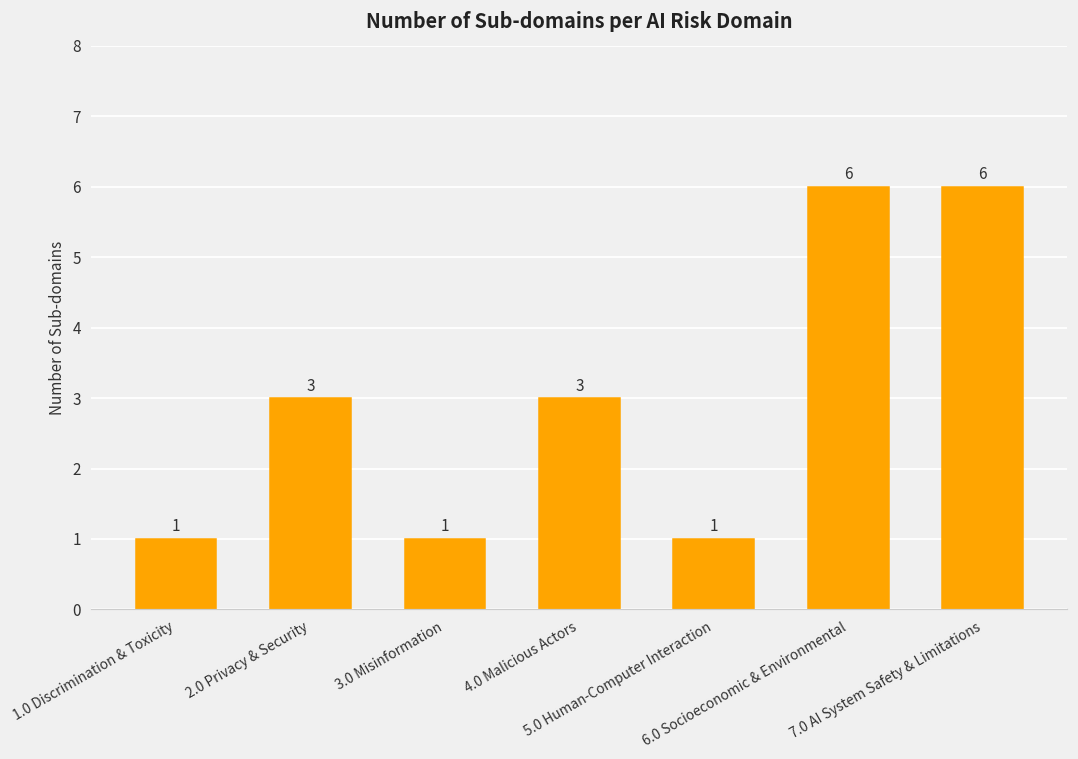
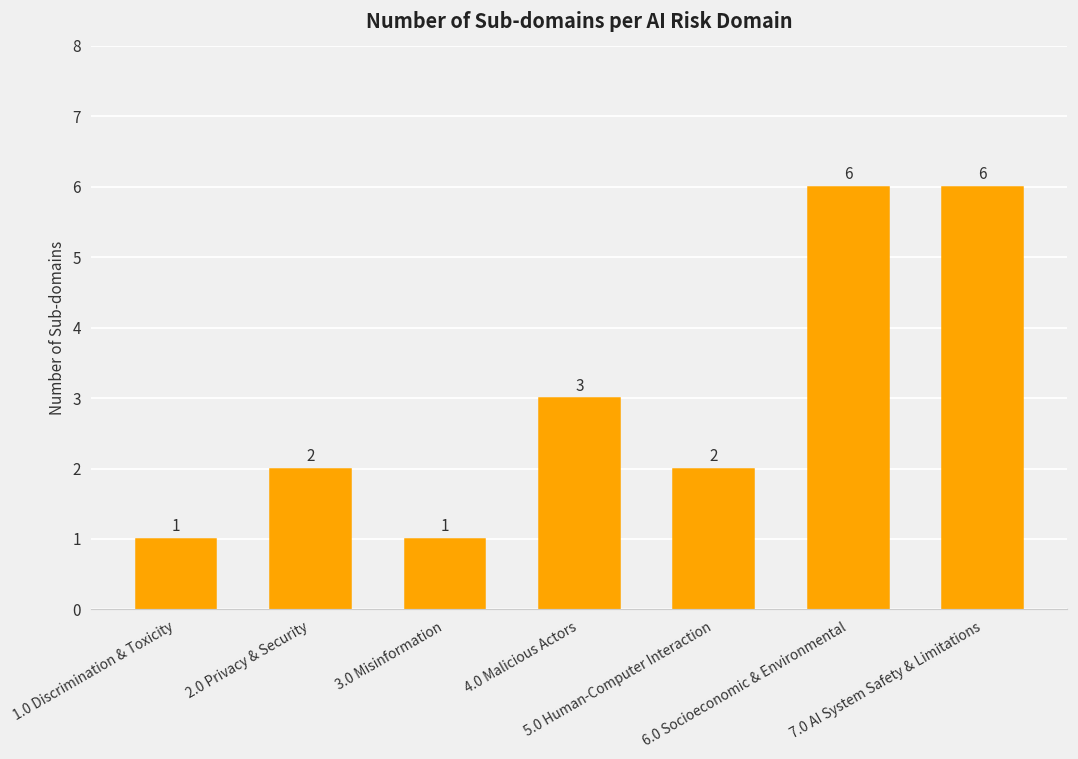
  {
    "1.0 Discrimination & Toxicity": 1,
-   "2.0 Privacy & Security": 3,
+   "2.0 Privacy & Security": 2,
    "3.0 Misinformation": 1,
    "4.0 Malicious Actors": 3,
-   "5.0 Human-Computer Interaction": 1,
+   "5.0 Human-Computer Interaction": 2,
    "6.0 Socioeconomic & Environmental": 6,
    "7.0 AI System Safety & Limitations": 6
  }
